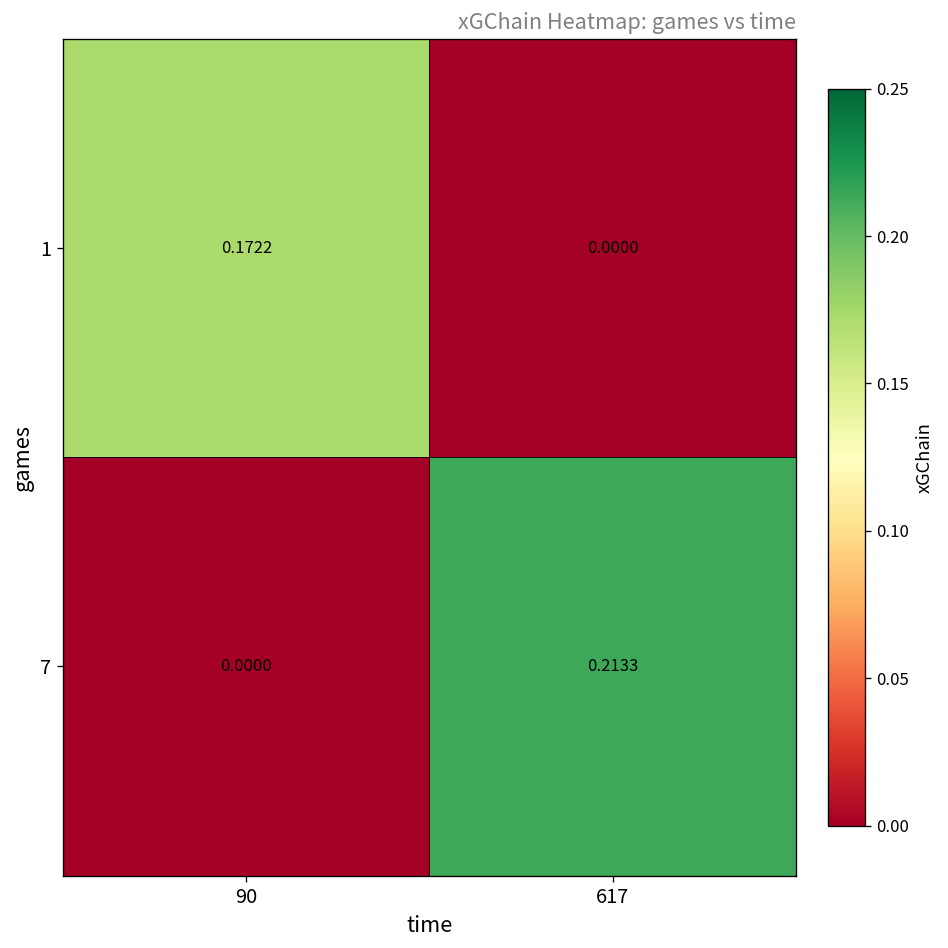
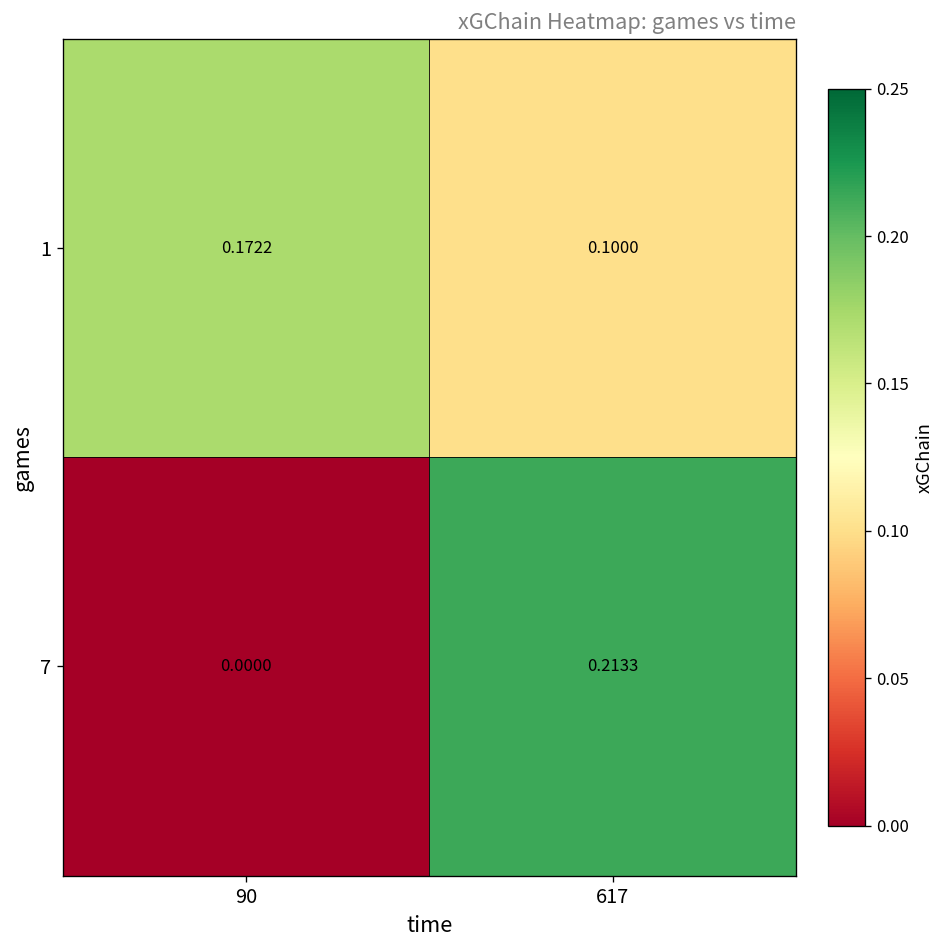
  {
    "1": {
      "90": 0.1722,
-     "617": 0.0000
+     "617": 0.1000
    },
    "7": {
      "90": 0.0000,
      "617": 0.2133
    }
  }
